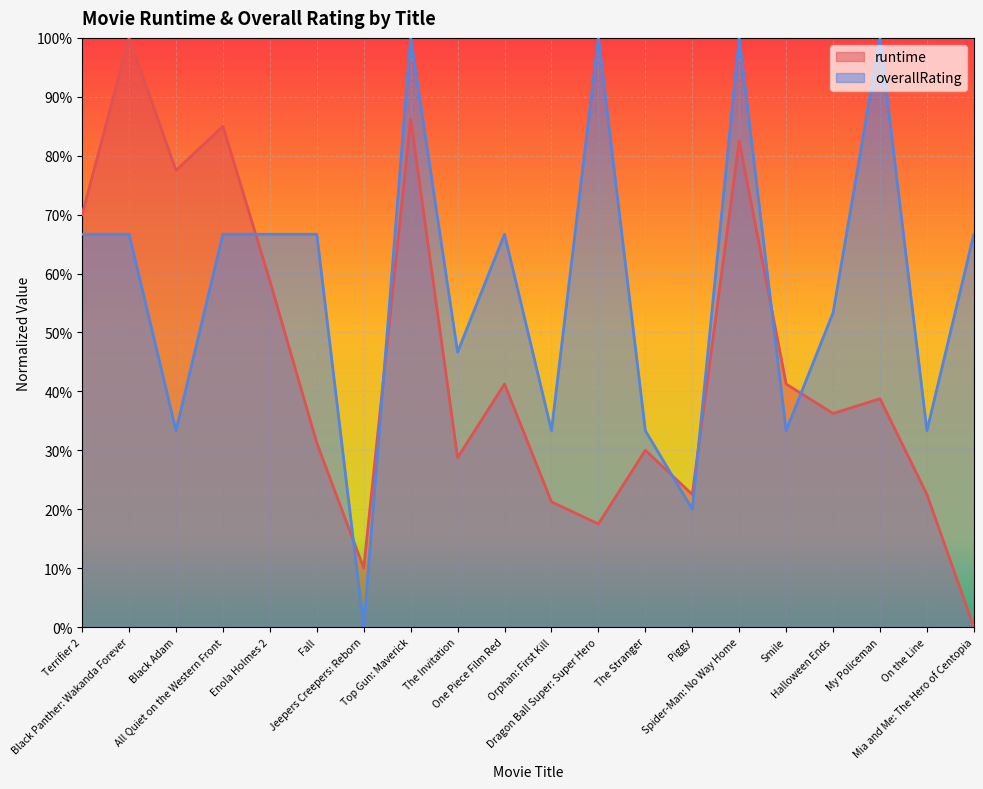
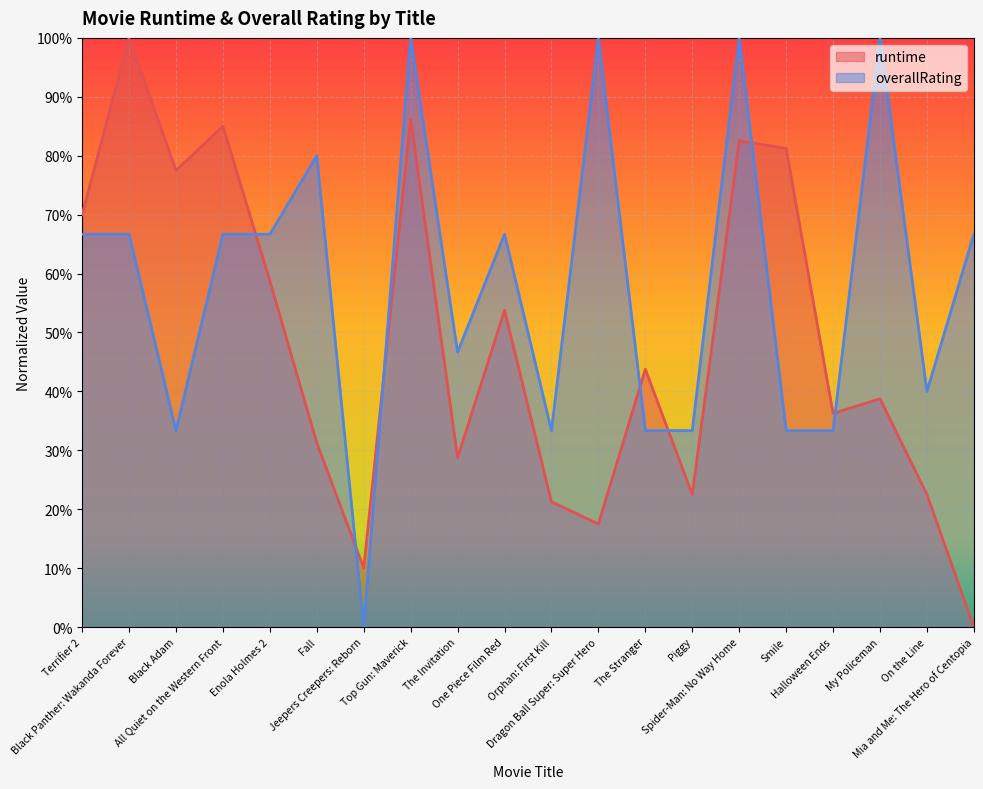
  {
    "runtime": {
      "Terrifier 2": "70%",
      "Black Panther: Wakanda Forever": "100%",
      "Black Adam": "78%",
      "All Quiet on the Western Front": "85%",
      "Enola Holmes 2": "59%",
      "Fall": "31%",
      "Jeepers Creepers: Reborn": "10%",
      "Top Gun: Maverick": "86%",
      "The Invitation": "29%",
-     "One Piece Film Red": "41%",
+     "One Piece Film Red": "54%",
      "Orphan: First Kill": "21%",
      "Dragon Ball Super: Super Hero": "18%",
-     "The Stranger": "30%",
+     "The Stranger": "44%",
      "Piggy": "23%",
      "Spider-Man: No Way Home": "83%",
-     "Smile": "41%",
+     "Smile": "81%",
      "Halloween Ends": "36%",
      "My Policeman": "39%",
      "On the Line": "23%",
      "Mia and Me: The Hero of Centopia": "0%"
    },
    "overallRating": {
      "Terrifier 2": "67%",
      "Black Panther: Wakanda Forever": "67%",
      "Black Adam": "33%",
      "All Quiet on the Western Front": "67%",
      "Enola Holmes 2": "67%",
-     "Fall": "67%",
+     "Fall": "80%",
      "Jeepers Creepers: Reborn": "0%",
      "Top Gun: Maverick": "100%",
      "The Invitation": "47%",
      "One Piece Film Red": "67%",
      "Orphan: First Kill": "33%",
      "Dragon Ball Super: Super Hero": "100%",
      "The Stranger": "33%",
-     "Piggy": "20%",
+     "Piggy": "33%",
      "Spider-Man: No Way Home": "100%",
      "Smile": "33%",
-     "Halloween Ends": "53%",
+     "Halloween Ends": "33%",
      "My Policeman": "100%",
-     "On the Line": "33%",
+     "On the Line": "40%",
      "Mia and Me: The Hero of Centopia": "67%"
    }
  }
